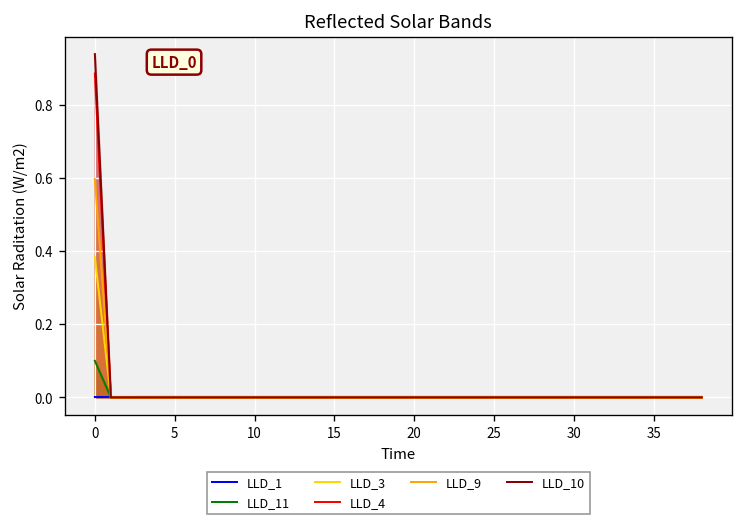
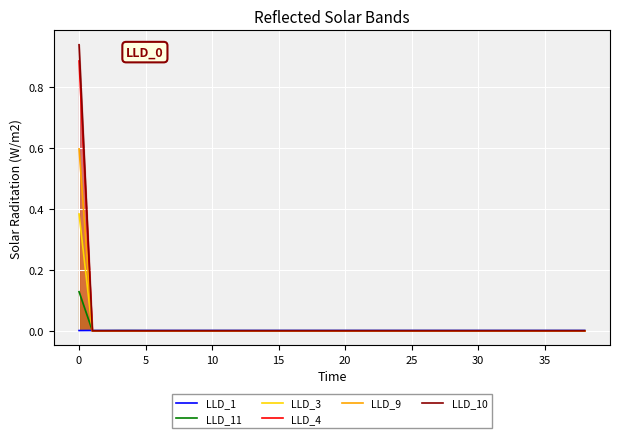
  {
    "LLD_1": {
      "0": 0.00
    },
    "LLD_11": {
-     "0": 0.10
+     "0": 0.13
    },
    "LLD_4": {
      "0": 0.89
    },
    "LLD_10": {
      "0": 0.94
    }
  }
